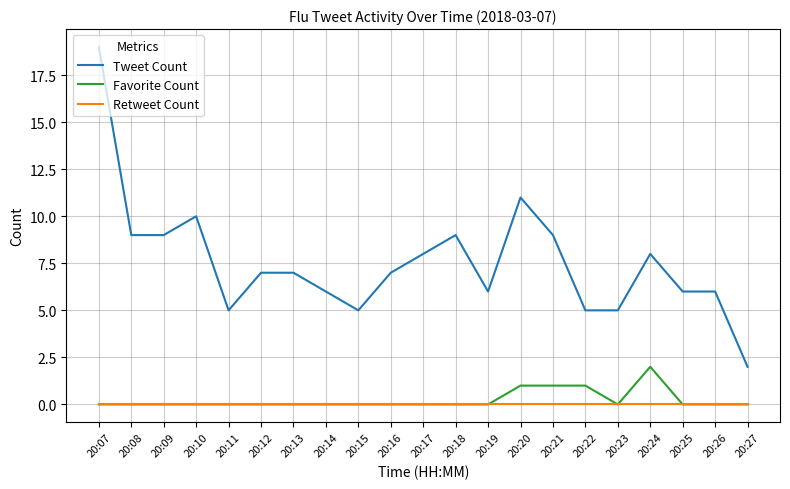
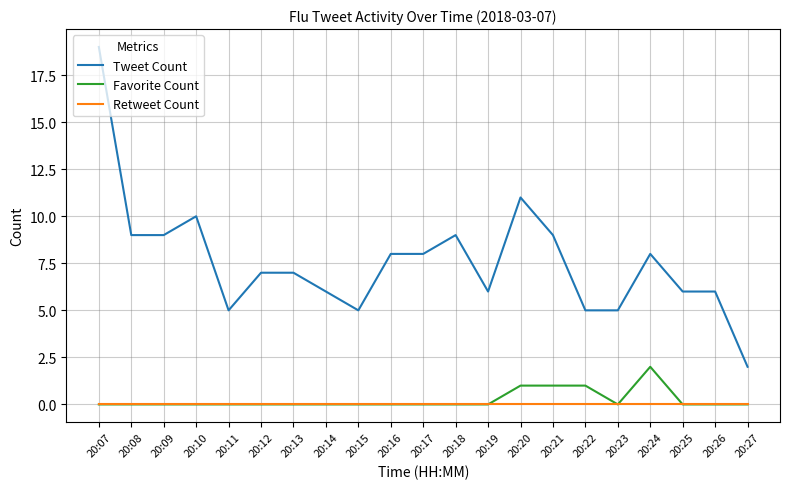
  {
    "Tweet Count": {
      "20:08": 9,
      "20:09": 9,
      "20:10": 10,
      "20:11": 5,
      "20:12": 7,
      "20:13": 7,
      "20:14": 6,
      "20:15": 5,
-     "20:16": 7,
+     "20:16": 8,
      "20:17": 8,
      "20:18": 9,
      "20:19": 6,
      "20:20": 11,
      "20:21": 9,
      "20:22": 5,
      "20:23": 5,
      "20:24": 8,
      "20:25": 6,
      "20:26": 6,
      "20:27": 2
    },
    "Favorite Count": {
      "20:20": 1,
      "20:21": 1,
      "20:22": 1,
      "20:24": 2
    },
    "Retweet Count": {
      "20:20": 0,
      "20:21": 0,
      "20:22": 0,
      "20:24": 0
    }
  }
